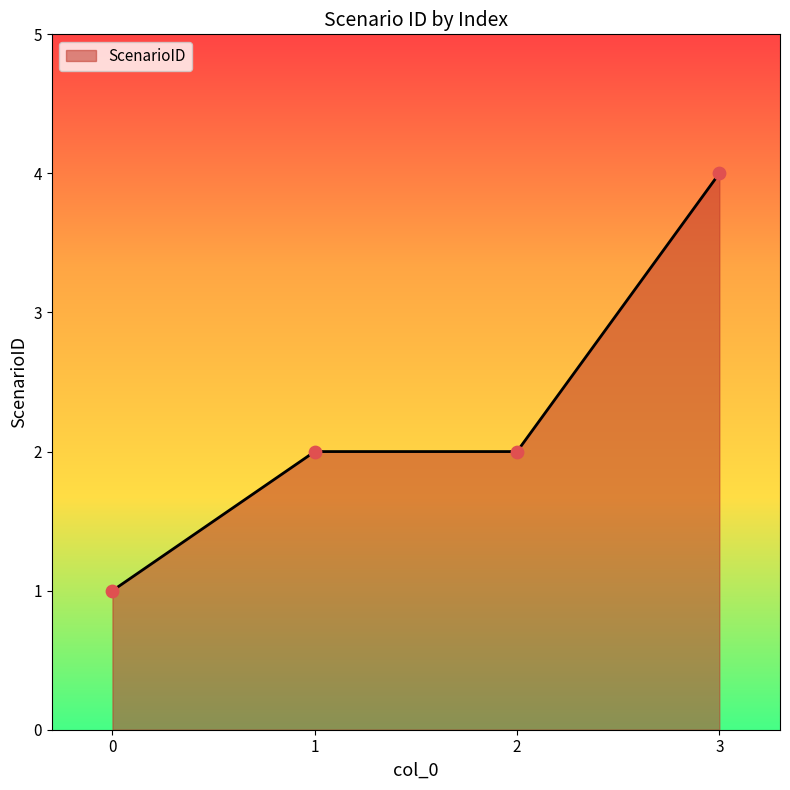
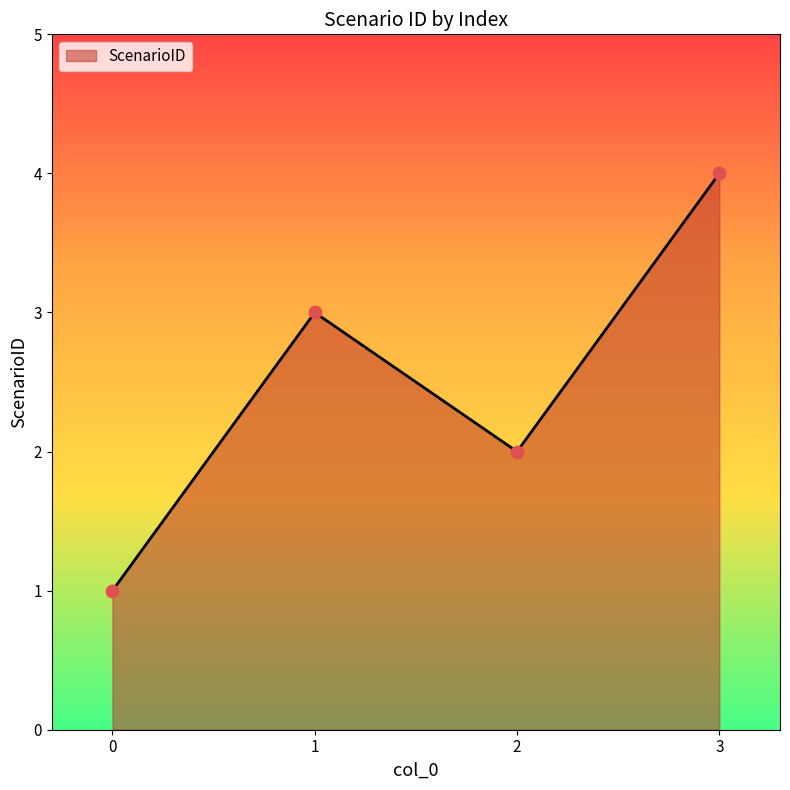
  {
    "0": 1,
-   "1": 2,
+   "1": 3,
    "2": 2,
    "3": 4
  }
